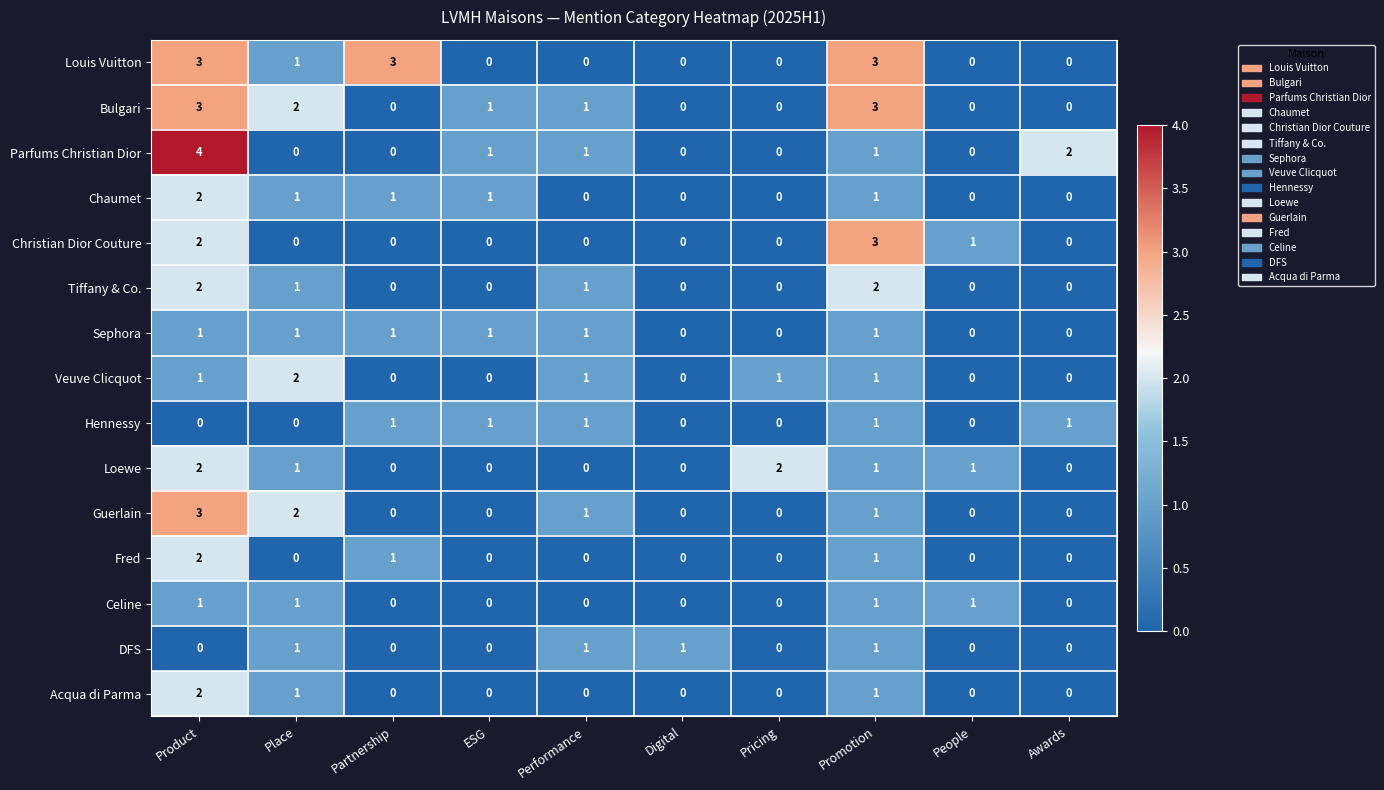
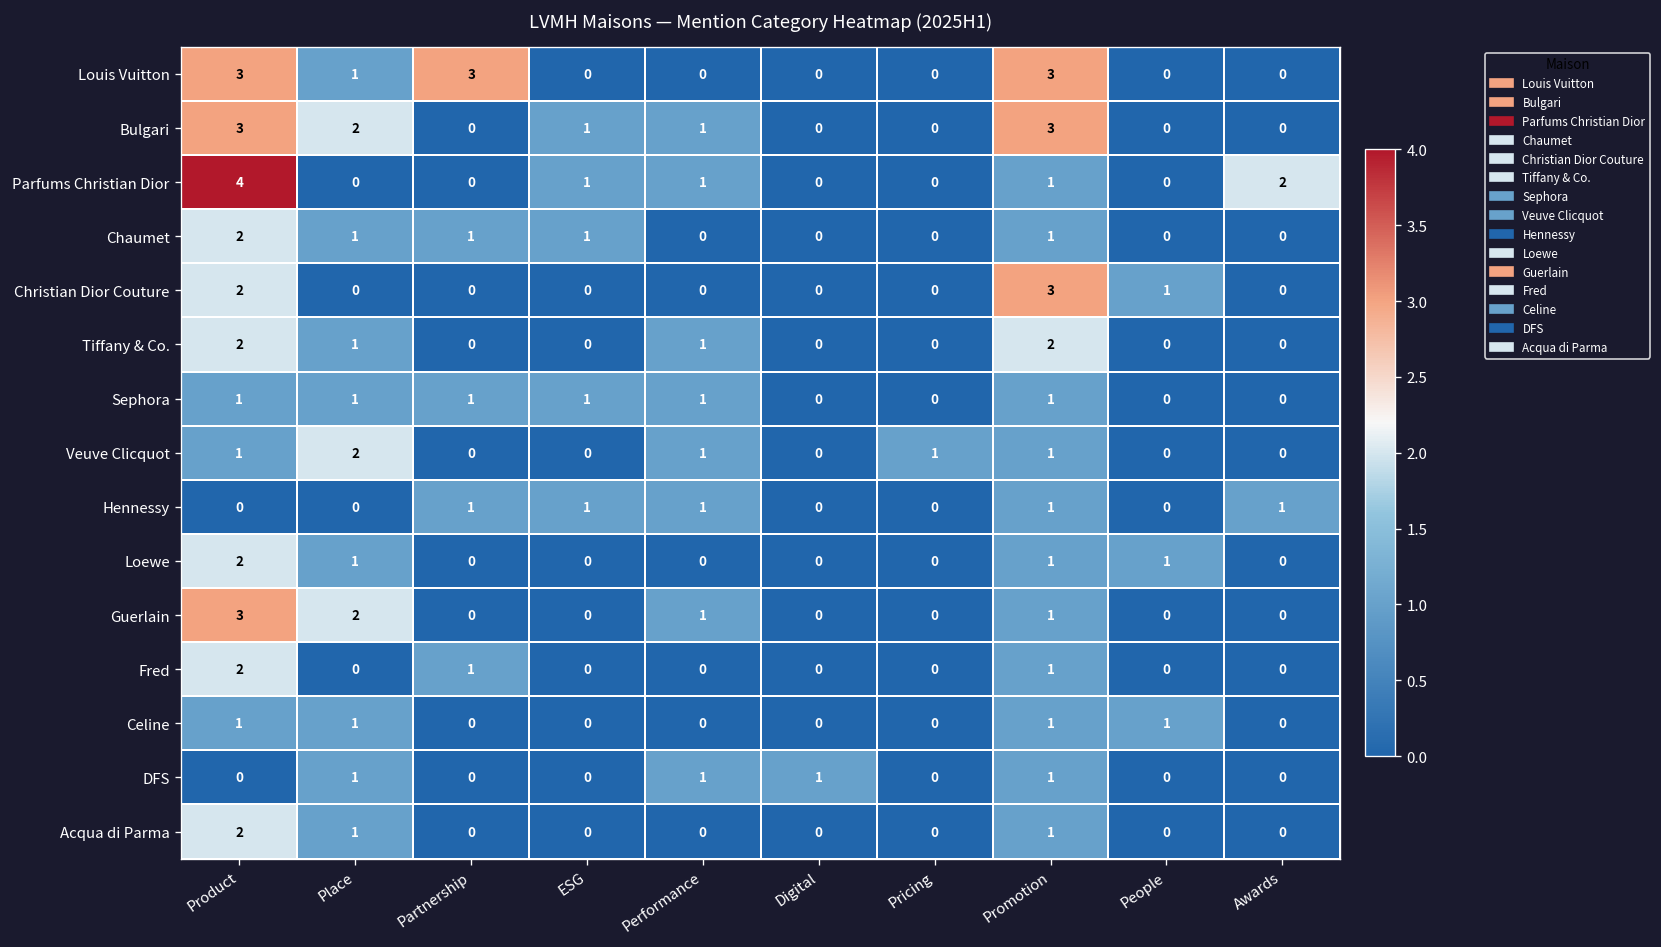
  {
    "Louis Vuitton": {
      "Product": 3,
      "Place": 1,
      "Partnership": 3,
      "ESG": 0,
      "Performance": 0,
      "Digital": 0,
      "Pricing": 0,
      "Promotion": 3,
      "People": 0,
      "Awards": 0
    },
    "Bulgari": {
      "Product": 3,
      "Place": 2,
      "Partnership": 0,
      "ESG": 1,
      "Performance": 1,
      "Digital": 0,
      "Pricing": 0,
      "Promotion": 3,
      "People": 0,
      "Awards": 0
    },
    "Parfums Christian Dior": {
      "Product": 4,
      "Place": 0,
      "Partnership": 0,
      "ESG": 1,
      "Performance": 1,
      "Digital": 0,
      "Pricing": 0,
      "Promotion": 1,
      "People": 0,
      "Awards": 2
    },
    "Chaumet": {
      "Product": 2,
      "Place": 1,
      "Partnership": 1,
      "ESG": 1,
      "Performance": 0,
      "Digital": 0,
      "Pricing": 0,
      "Promotion": 1,
      "People": 0,
      "Awards": 0
    },
    "Christian Dior Couture": {
      "Product": 2,
      "Place": 0,
      "Partnership": 0,
      "ESG": 0,
      "Performance": 0,
      "Digital": 0,
      "Pricing": 0,
      "Promotion": 3,
      "People": 1,
      "Awards": 0
    },
    "Tiffany & Co.": {
      "Product": 2,
      "Place": 1,
      "Partnership": 0,
      "ESG": 0,
      "Performance": 1,
      "Digital": 0,
      "Pricing": 0,
      "Promotion": 2,
      "People": 0,
      "Awards": 0
    },
    "Sephora": {
      "Product": 1,
      "Place": 1,
      "Partnership": 1,
      "ESG": 1,
      "Performance": 1,
      "Digital": 0,
      "Pricing": 0,
      "Promotion": 1,
      "People": 0,
      "Awards": 0
    },
    "Veuve Clicquot": {
      "Product": 1,
      "Place": 2,
      "Partnership": 0,
      "ESG": 0,
      "Performance": 1,
      "Digital": 0,
      "Pricing": 1,
      "Promotion": 1,
      "People": 0,
      "Awards": 0
    },
    "Hennessy": {
      "Product": 0,
      "Place": 0,
      "Partnership": 1,
      "ESG": 1,
      "Performance": 1,
      "Digital": 0,
      "Pricing": 0,
      "Promotion": 1,
      "People": 0,
      "Awards": 1
    },
    "Loewe": {
      "Product": 2,
      "Place": 1,
      "Partnership": 0,
      "ESG": 0,
      "Performance": 0,
      "Digital": 0,
-     "Pricing": 2,
+     "Pricing": 0,
      "Promotion": 1,
      "People": 1,
      "Awards": 0
    },
    "Guerlain": {
      "Product": 3,
      "Place": 2,
      "Partnership": 0,
      "ESG": 0,
      "Performance": 1,
      "Digital": 0,
      "Pricing": 0,
      "Promotion": 1,
      "People": 0,
      "Awards": 0
    },
    "Fred": {
      "Product": 2,
      "Place": 0,
      "Partnership": 1,
      "ESG": 0,
      "Performance": 0,
      "Digital": 0,
      "Pricing": 0,
      "Promotion": 1,
      "People": 0,
      "Awards": 0
    },
    "Celine": {
      "Product": 1,
      "Place": 1,
      "Partnership": 0,
      "ESG": 0,
      "Performance": 0,
      "Digital": 0,
      "Pricing": 0,
      "Promotion": 1,
      "People": 1,
      "Awards": 0
    },
    "DFS": {
      "Product": 0,
      "Place": 1,
      "Partnership": 0,
      "ESG": 0,
      "Performance": 1,
      "Digital": 1,
      "Pricing": 0,
      "Promotion": 1,
      "People": 0,
      "Awards": 0
    },
    "Acqua di Parma": {
      "Product": 2,
      "Place": 1,
      "Partnership": 0,
      "ESG": 0,
      "Performance": 0,
      "Digital": 0,
      "Pricing": 0,
      "Promotion": 1,
      "People": 0,
      "Awards": 0
    }
  }
